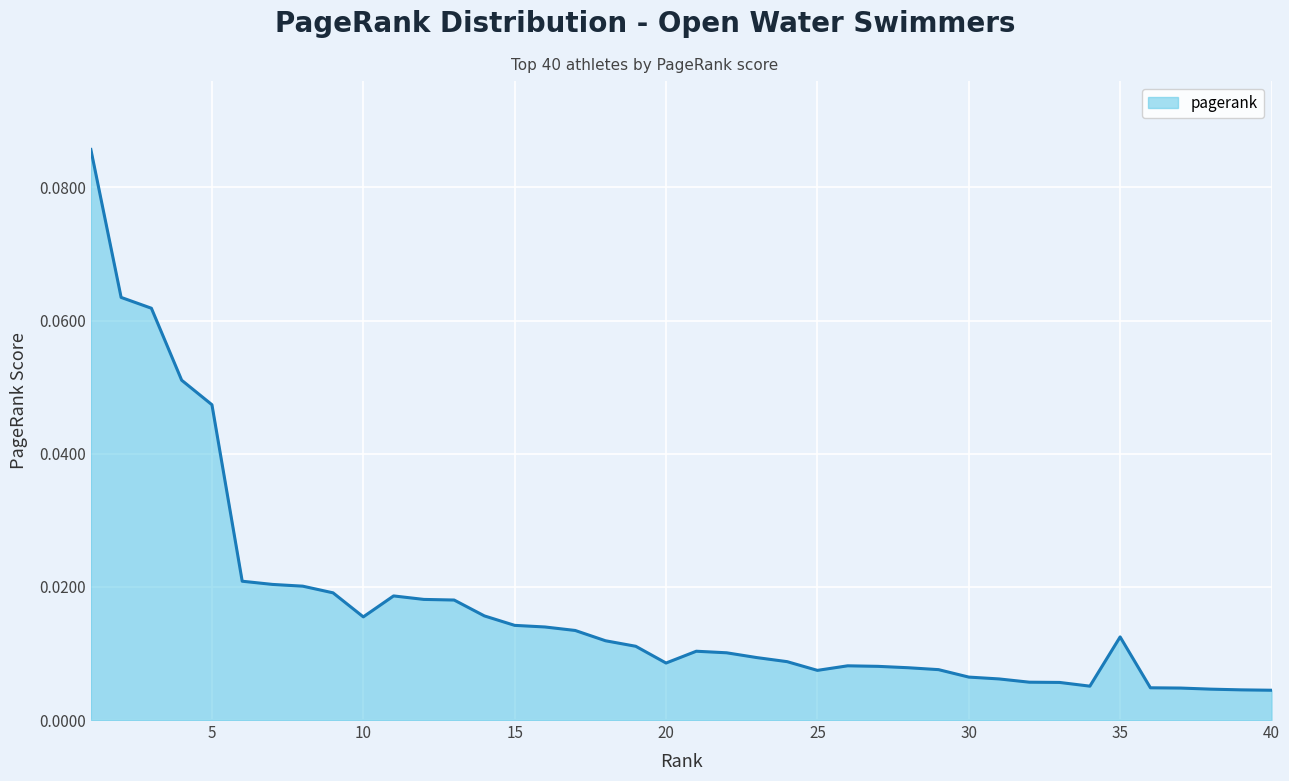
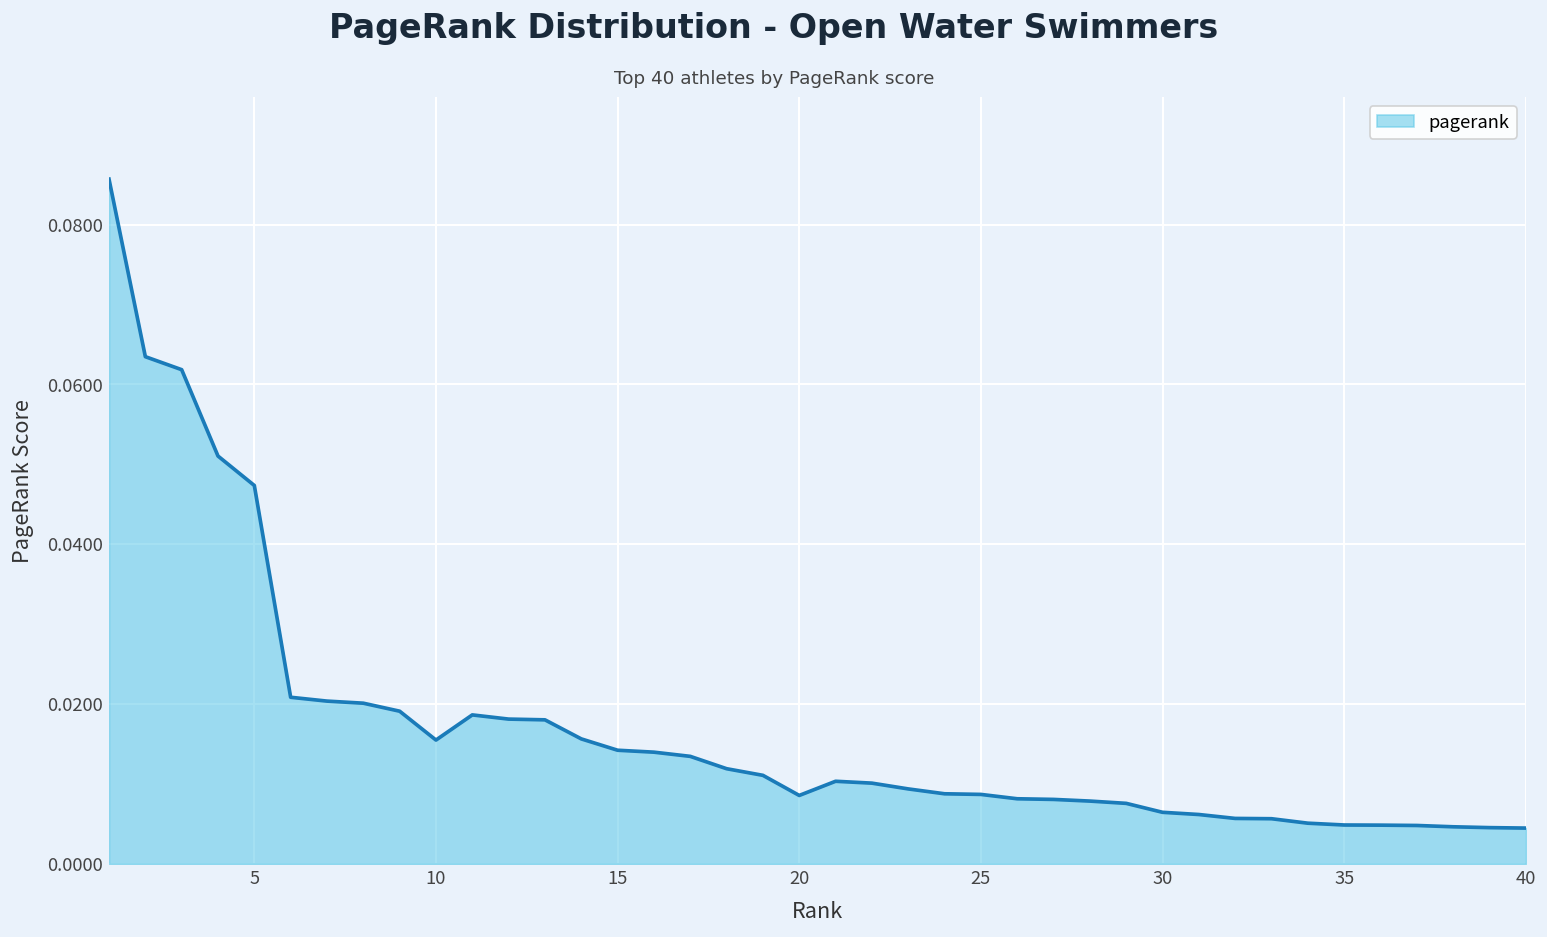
  {
    "5": 0.047,
    "10": 0.015,
    "15": 0.014,
    "20": 0.009,
-   "25": 0.007,
+   "25": 0.009,
    "30": 0.006,
-   "35": 0.012,
+   "35": 0.005,
    "40": 0.004
  }
